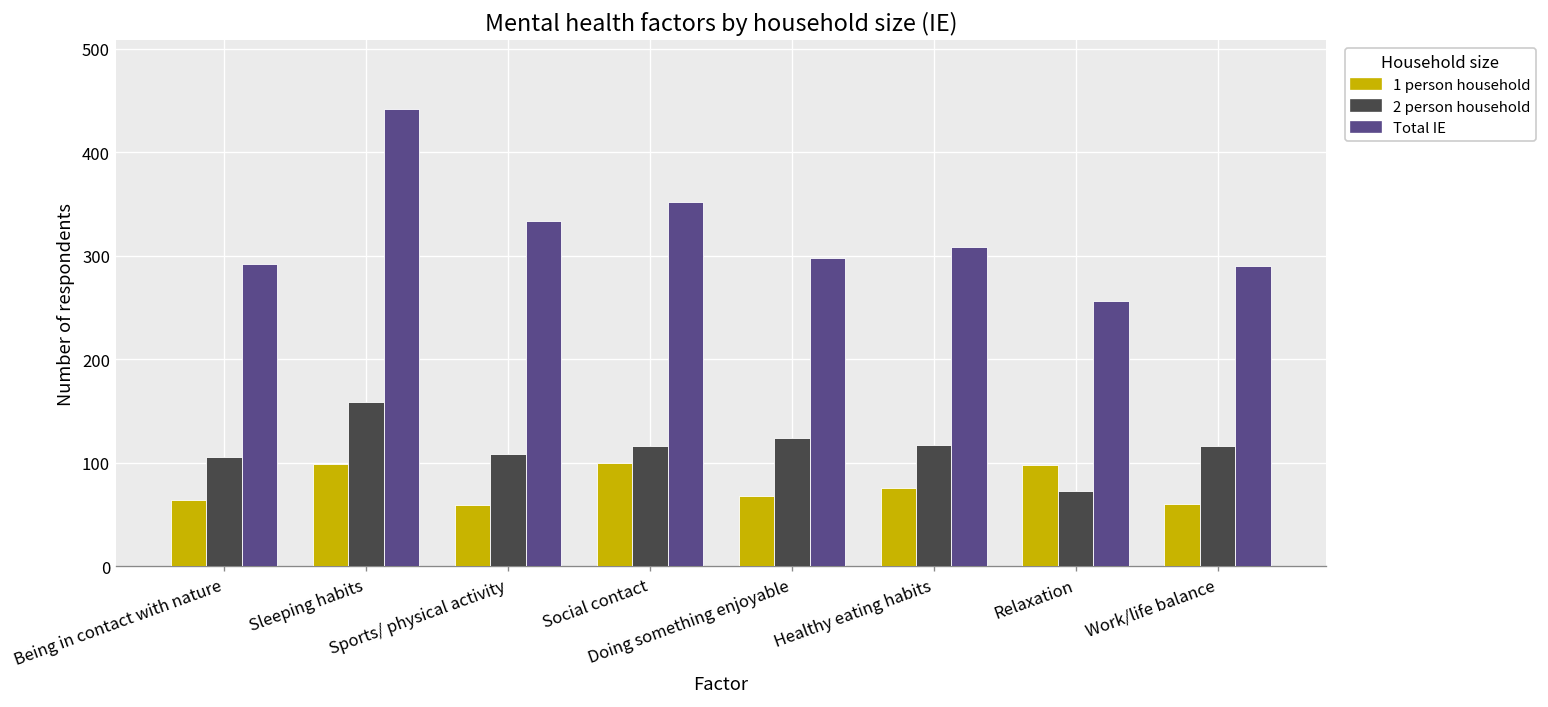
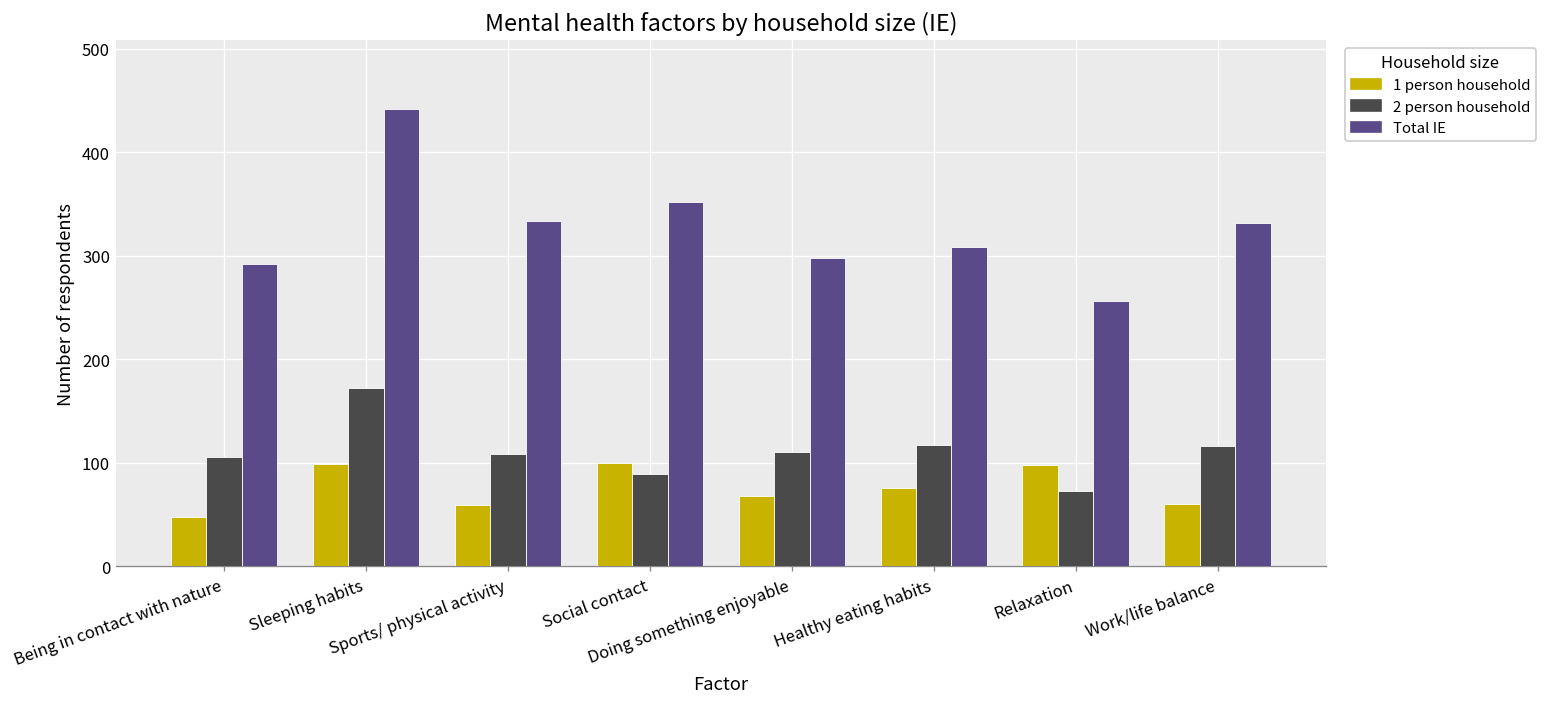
  {
    "1 person household": {
-     "Being in contact with nature": 60,
+     "Being in contact with nature": 50,
      "Sleeping habits": 100,
      "Sports/ physical activity": 60,
      "Social contact": 100,
      "Doing something enjoyable": 70,
      "Healthy eating habits": 80,
      "Relaxation": 100,
      "Work/life balance": 60
    },
    "2 person household": {
      "Being in contact with nature": 110,
-     "Sleeping habits": 160,
+     "Sleeping habits": 170,
      "Sports/ physical activity": 110,
-     "Social contact": 120,
-     "Doing something enjoyable": 120,
+     "Social contact": 90,
+     "Doing something enjoyable": 110,
      "Healthy eating habits": 120,
      "Relaxation": 70,
      "Work/life balance": 120
    },
    "Total IE": {
      "Being in contact with nature": 290,
      "Sleeping habits": 440,
      "Sports/ physical activity": 330,
      "Social contact": 350,
      "Doing something enjoyable": 300,
      "Healthy eating habits": 310,
      "Relaxation": 260,
-     "Work/life balance": 290
+     "Work/life balance": 330
    }
  }
